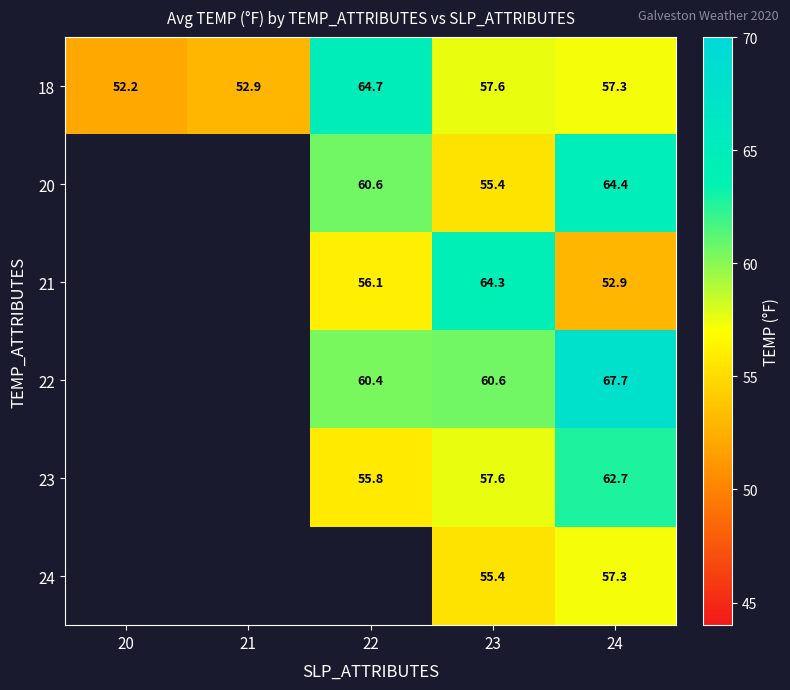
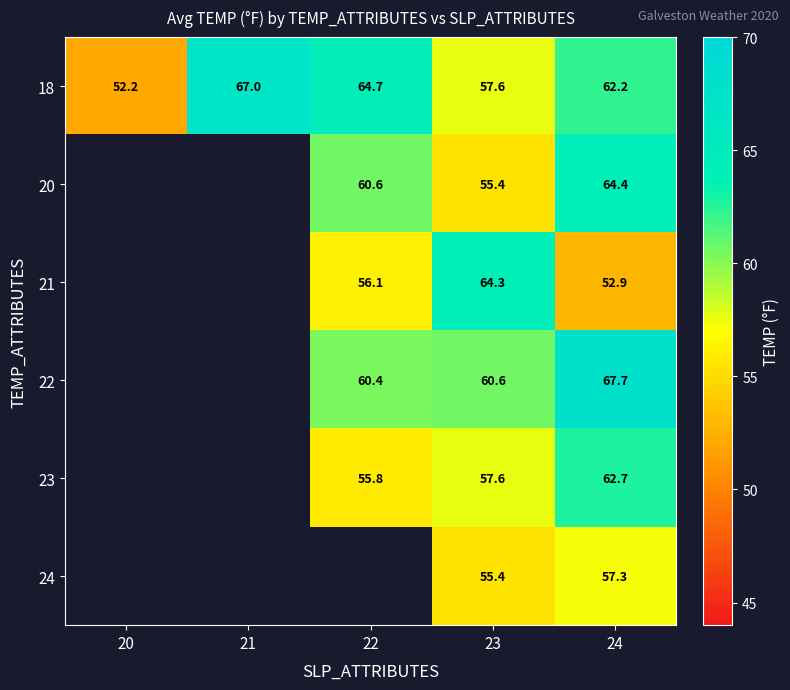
  {
    "18": {
      "20": 52.2,
-     "21": 52.9,
+     "21": 67.0,
      "22": 64.7,
      "23": 57.6,
-     "24": 57.3
+     "24": 62.2
    },
    "20": {
      "22": 60.6,
      "23": 55.4,
      "24": 64.4
    },
    "21": {
      "22": 56.1,
      "23": 64.3,
      "24": 52.9
    },
    "22": {
      "22": 60.4,
      "23": 60.6,
      "24": 67.7
    },
    "23": {
      "22": 55.8,
      "23": 57.6,
      "24": 62.7
    },
    "24": {
      "23": 55.4,
      "24": 57.3
    }
  }
